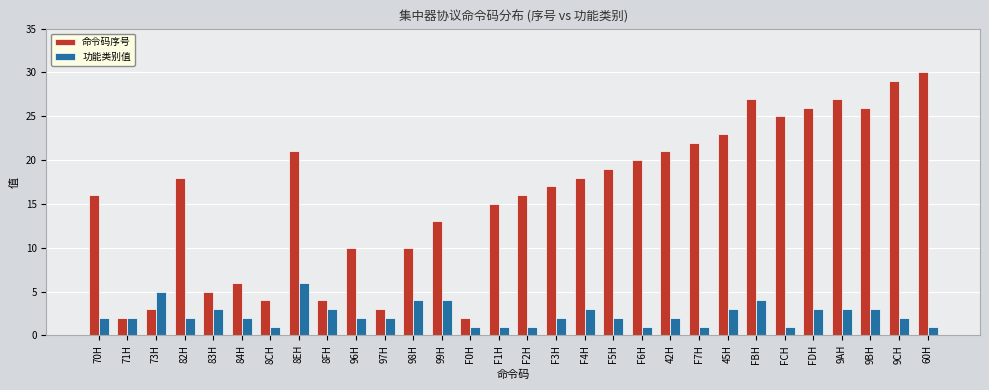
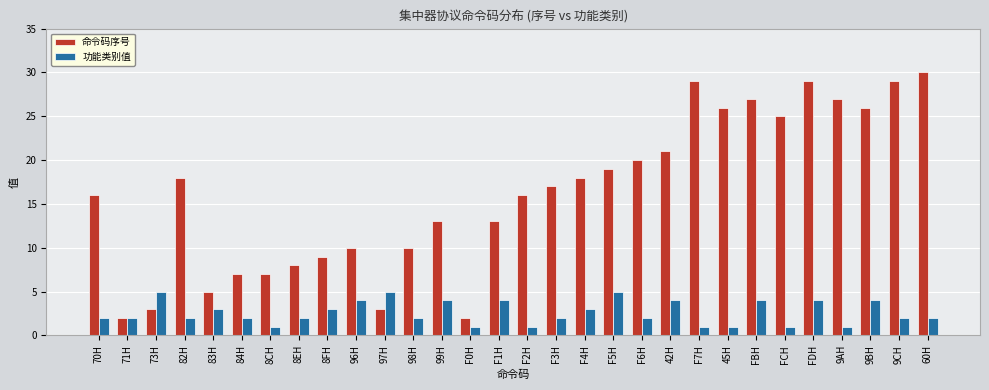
  {
    "命令码序号": {
      "70H": 16,
      "71H": 2,
      "73H": 3,
      "82H": 18,
      "83H": 5,
-     "84H": 6,
-     "8CH": 4,
-     "8EH": 21,
-     "8FH": 4,
+     "84H": 7,
+     "8CH": 7,
+     "8EH": 8,
+     "8FH": 9,
      "96H": 10,
      "97H": 3,
      "98H": 10,
      "99H": 13,
      "F0H": 2,
-     "F1H": 15,
+     "F1H": 13,
      "F2H": 16,
      "F3H": 17,
      "F4H": 18,
      "F5H": 19,
      "F6H": 20,
      "42H": 21,
-     "F7H": 22,
-     "45H": 23,
+     "F7H": 29,
+     "45H": 26,
      "FBH": 27,
      "FCH": 25,
-     "FDH": 26,
+     "FDH": 29,
      "9AH": 27,
      "9BH": 26,
      "9CH": 29,
      "60H": 30
    },
    "功能类别值": {
      "70H": 2,
      "71H": 2,
      "73H": 5,
      "82H": 2,
      "83H": 3,
      "84H": 2,
      "8CH": 1,
-     "8EH": 6,
+     "8EH": 2,
      "8FH": 3,
-     "96H": 2,
-     "97H": 2,
-     "98H": 4,
+     "96H": 4,
+     "97H": 5,
+     "98H": 2,
      "99H": 4,
      "F0H": 1,
-     "F1H": 1,
+     "F1H": 4,
      "F2H": 1,
      "F3H": 2,
      "F4H": 3,
-     "F5H": 2,
-     "F6H": 1,
-     "42H": 2,
+     "F5H": 5,
+     "F6H": 2,
+     "42H": 4,
      "F7H": 1,
-     "45H": 3,
+     "45H": 1,
      "FBH": 4,
      "FCH": 1,
-     "FDH": 3,
-     "9AH": 3,
-     "9BH": 3,
+     "FDH": 4,
+     "9AH": 1,
+     "9BH": 4,
      "9CH": 2,
-     "60H": 1
+     "60H": 2
    }
  }
